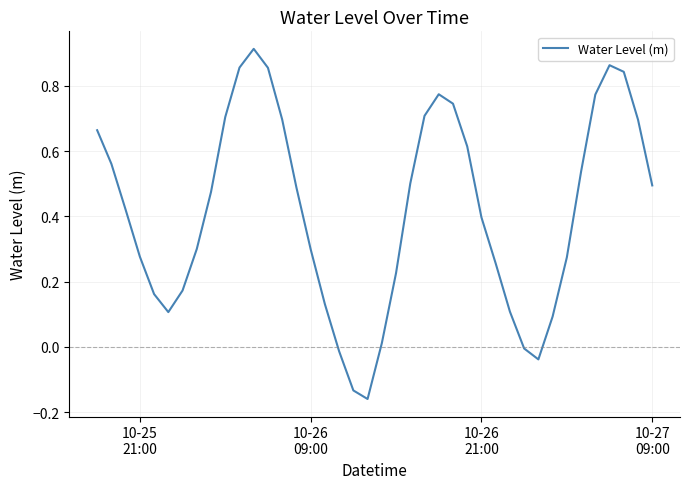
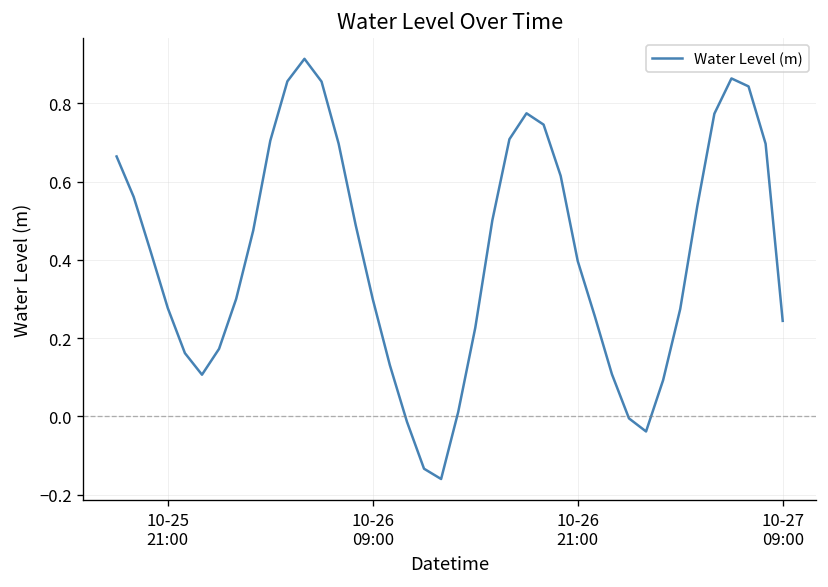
  {
    "10-25 21:00": 0.28,
    "10-26 09:00": 0.30,
    "10-26 21:00": 0.40,
-   "10-27 09:00": 0.49
+   "10-27 09:00": 0.24
  }
